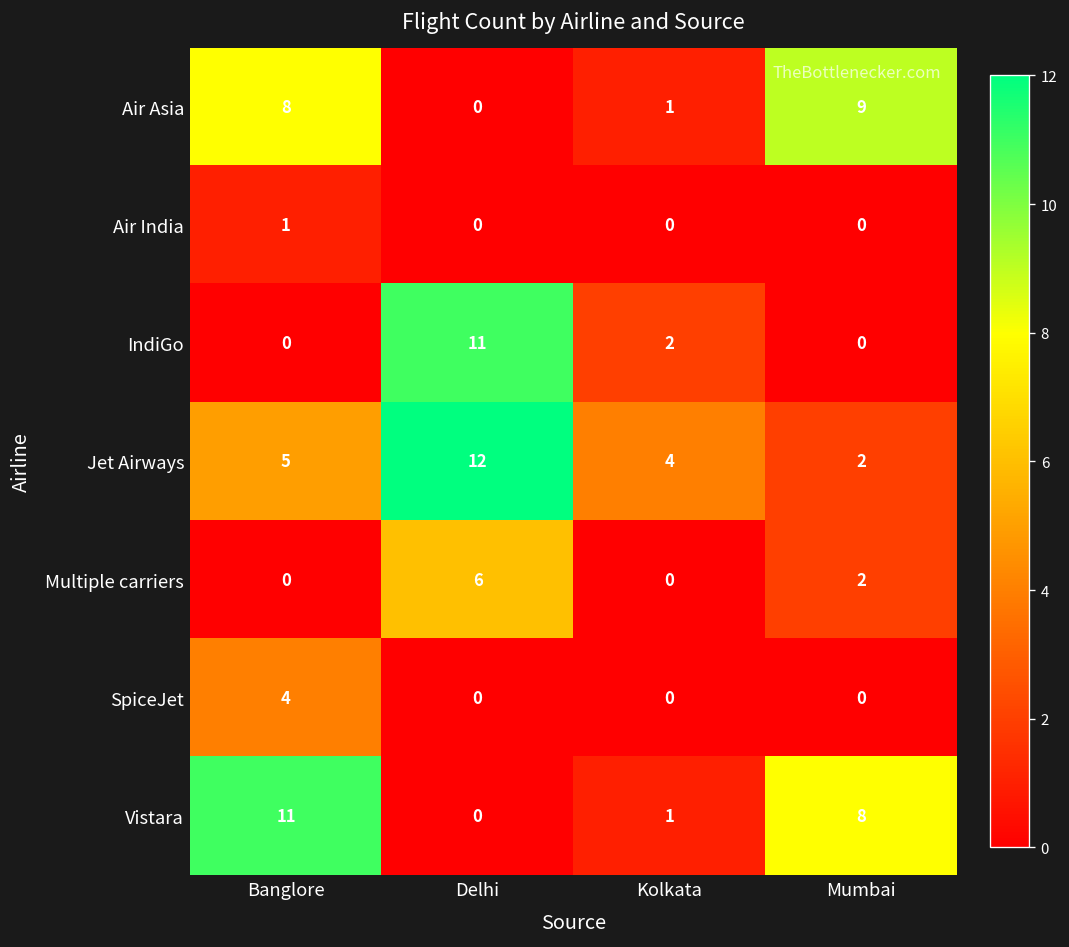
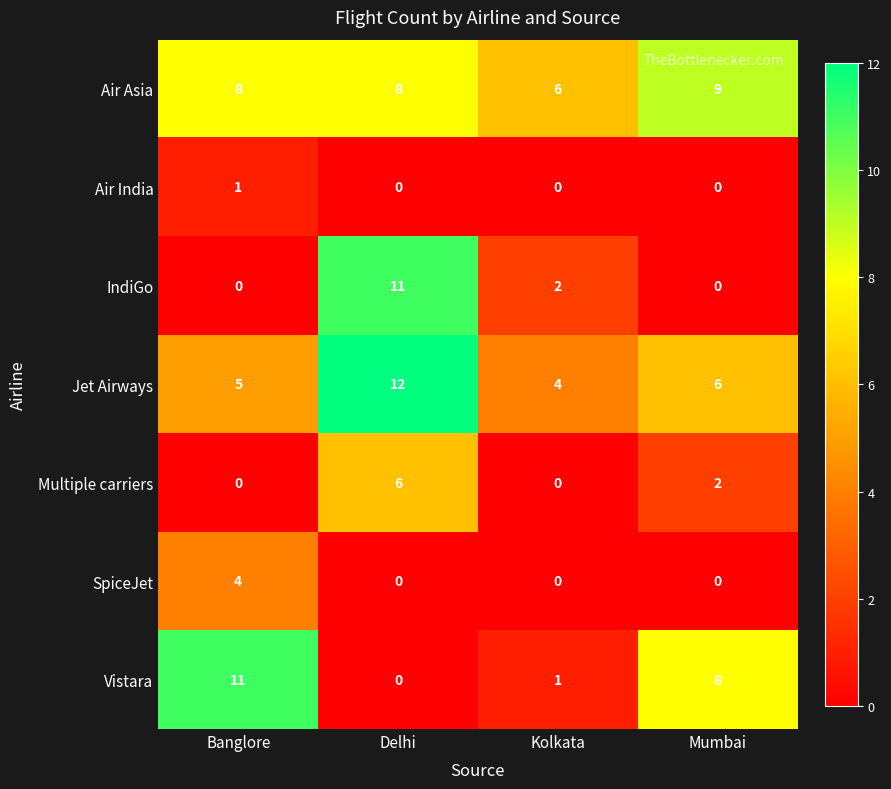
  {
    "Air Asia": {
      "Banglore": 8,
-     "Delhi": 0,
-     "Kolkata": 1
+     "Delhi": 8,
+     "Kolkata": 6
    },
    "Air India": {
      "Banglore": 1,
      "Delhi": 0,
      "Kolkata": 0,
      "Mumbai": 0
    },
    "IndiGo": {
      "Banglore": 0,
      "Delhi": 11,
      "Kolkata": 2,
      "Mumbai": 0
    },
    "Jet Airways": {
      "Banglore": 5,
      "Delhi": 12,
      "Kolkata": 4,
-     "Mumbai": 2
+     "Mumbai": 6
    },
    "Multiple carriers": {
      "Banglore": 0,
      "Delhi": 6,
      "Kolkata": 0,
      "Mumbai": 2
    },
    "SpiceJet": {
      "Banglore": 4,
      "Delhi": 0,
      "Kolkata": 0,
      "Mumbai": 0
    },
    "Vistara": {
      "Banglore": 11,
      "Delhi": 0,
      "Kolkata": 1,
      "Mumbai": 8
    }
  }
